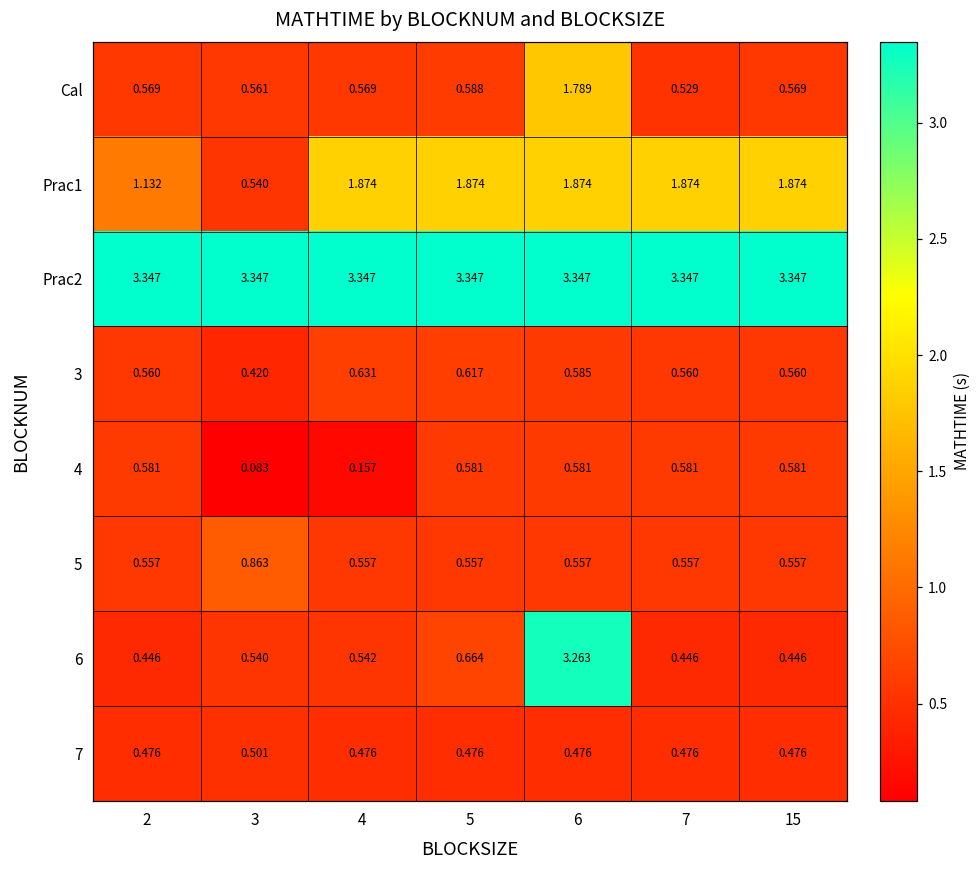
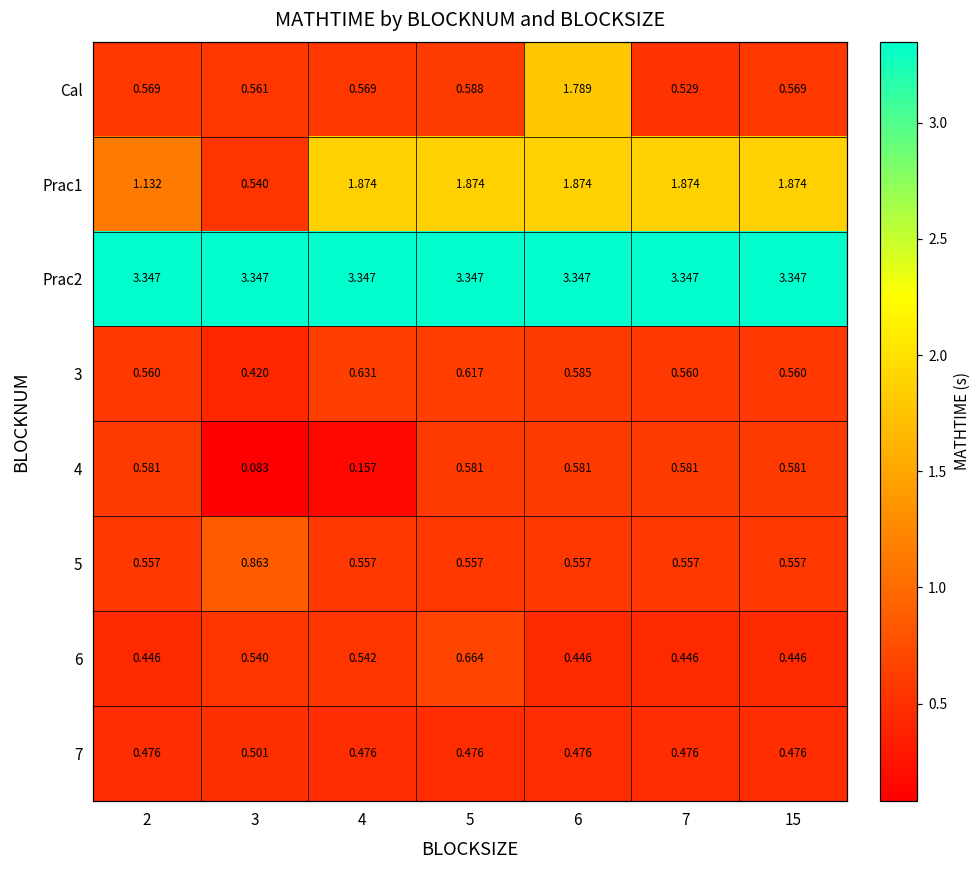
  {
    "Cal": {
      "2": 0.569,
      "3": 0.561,
      "4": 0.569,
      "5": 0.588,
      "6": 1.789,
      "7": 0.529,
      "15": 0.569
    },
    "Prac1": {
      "2": 1.132,
      "3": 0.540,
      "4": 1.874,
      "5": 1.874,
      "6": 1.874,
      "7": 1.874,
      "15": 1.874
    },
    "Prac2": {
      "2": 3.347,
      "3": 3.347,
      "4": 3.347,
      "5": 3.347,
      "6": 3.347,
      "7": 3.347,
      "15": 3.347
    },
    "3": {
      "2": 0.560,
      "3": 0.420,
      "4": 0.631,
      "5": 0.617,
      "6": 0.585,
      "7": 0.560,
      "15": 0.560
    },
    "4": {
      "2": 0.581,
      "3": 0.083,
      "4": 0.157,
      "5": 0.581,
      "6": 0.581,
      "7": 0.581,
      "15": 0.581
    },
    "5": {
      "2": 0.557,
      "3": 0.863,
      "4": 0.557,
      "5": 0.557,
      "6": 0.557,
      "7": 0.557,
      "15": 0.557
    },
    "6": {
      "2": 0.446,
      "3": 0.540,
      "4": 0.542,
      "5": 0.664,
-     "6": 3.263,
+     "6": 0.446,
      "7": 0.446,
      "15": 0.446
    },
    "7": {
      "2": 0.476,
      "3": 0.501,
      "4": 0.476,
      "5": 0.476,
      "6": 0.476,
      "7": 0.476,
      "15": 0.476
    }
  }
